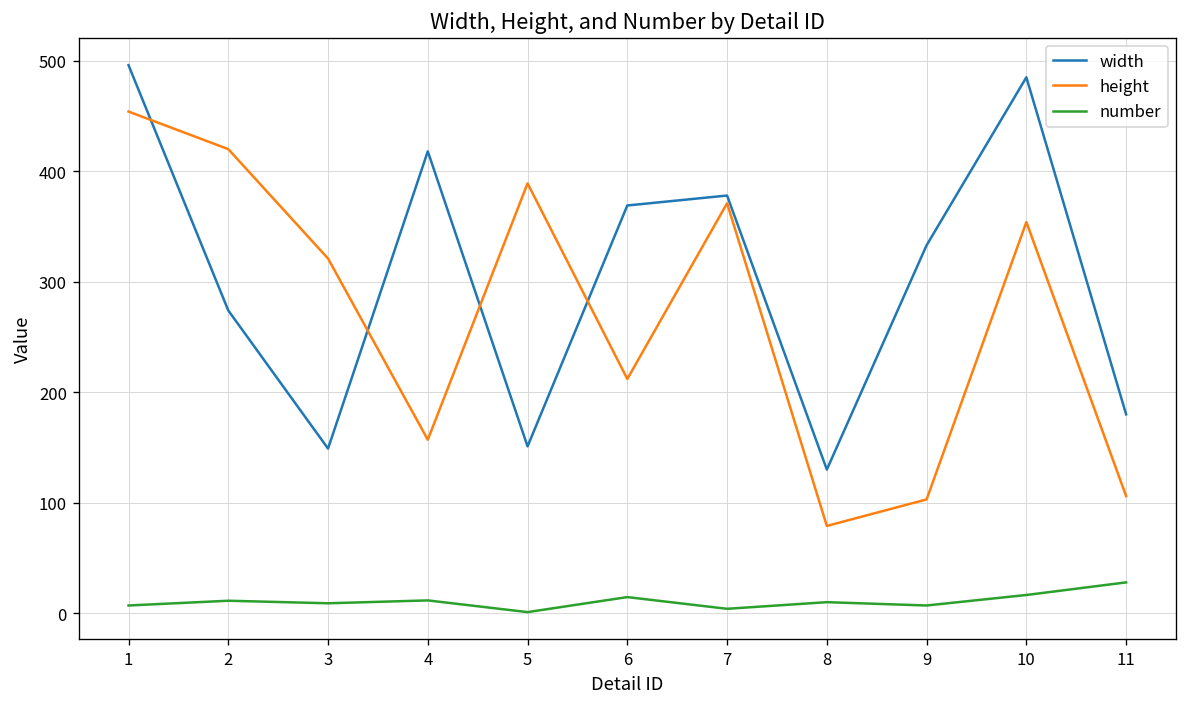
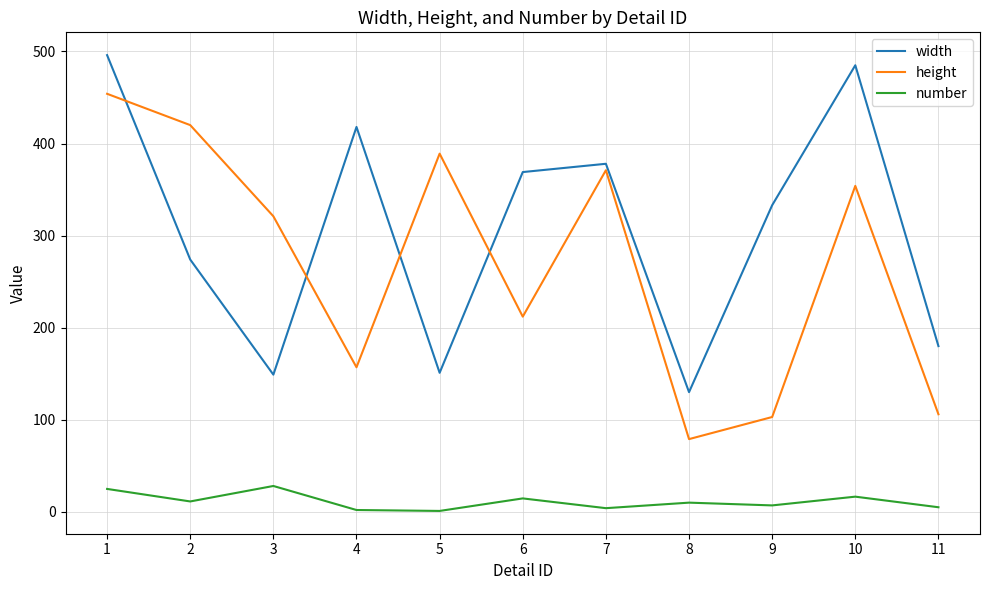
  {
    "width": {
      "1": 500,
      "2": 270,
      "3": 150,
      "4": 420,
      "5": 150,
      "6": 370,
      "7": 380,
      "8": 130,
      "9": 330,
      "10": 490,
      "11": 180
    },
    "height": {
      "1": 450,
      "2": 420,
      "3": 320,
      "4": 160,
      "5": 390,
      "6": 210,
      "7": 370,
      "8": 80,
      "9": 100,
      "10": 350,
      "11": 110
    },
    "number": {
-     "1": 10,
+     "1": 20,
      "2": 10,
-     "3": 10,
-     "4": 10,
+     "3": 30,
+     "4": 0,
      "5": 0,
      "6": 10,
      "7": 0,
      "8": 10,
      "9": 10,
      "10": 20,
-     "11": 30
+     "11": 10
    }
  }
